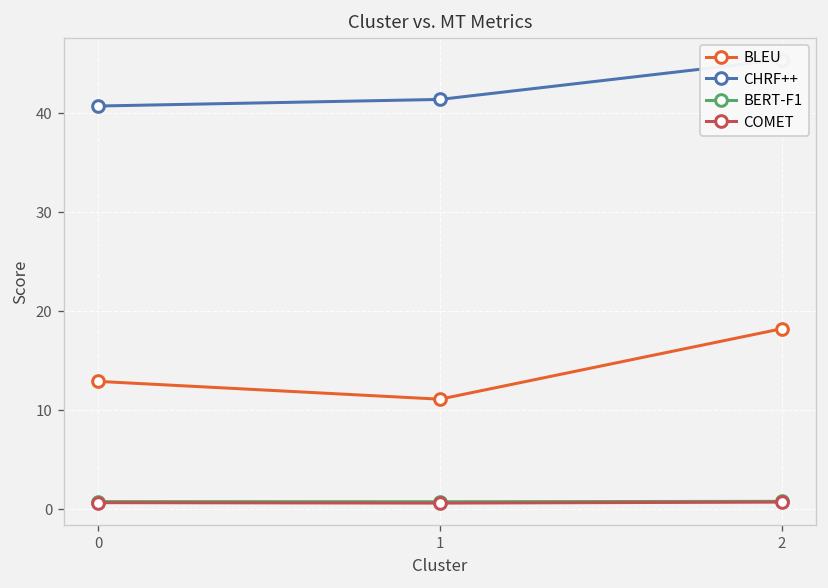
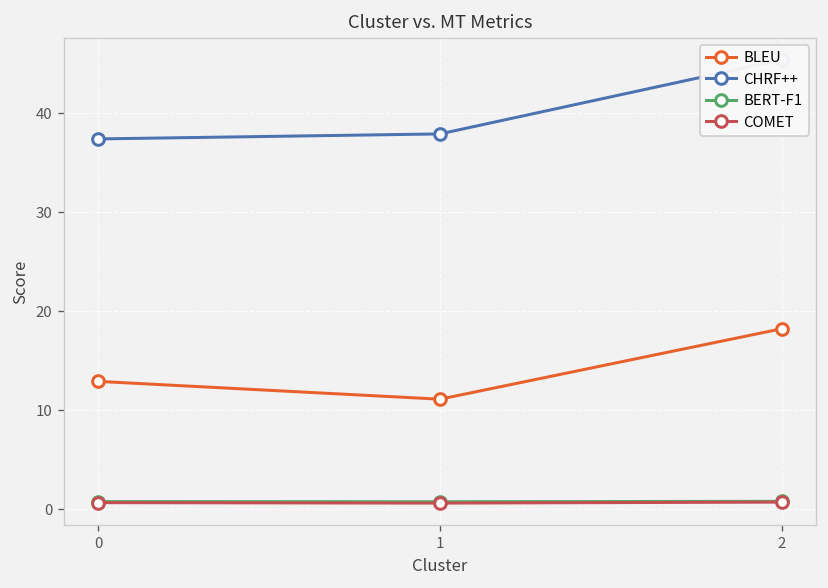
  {
    "CHRF++": {
-     "0": 41,
-     "1": 41
+     "0": 37,
+     "1": 38
    }
  }
